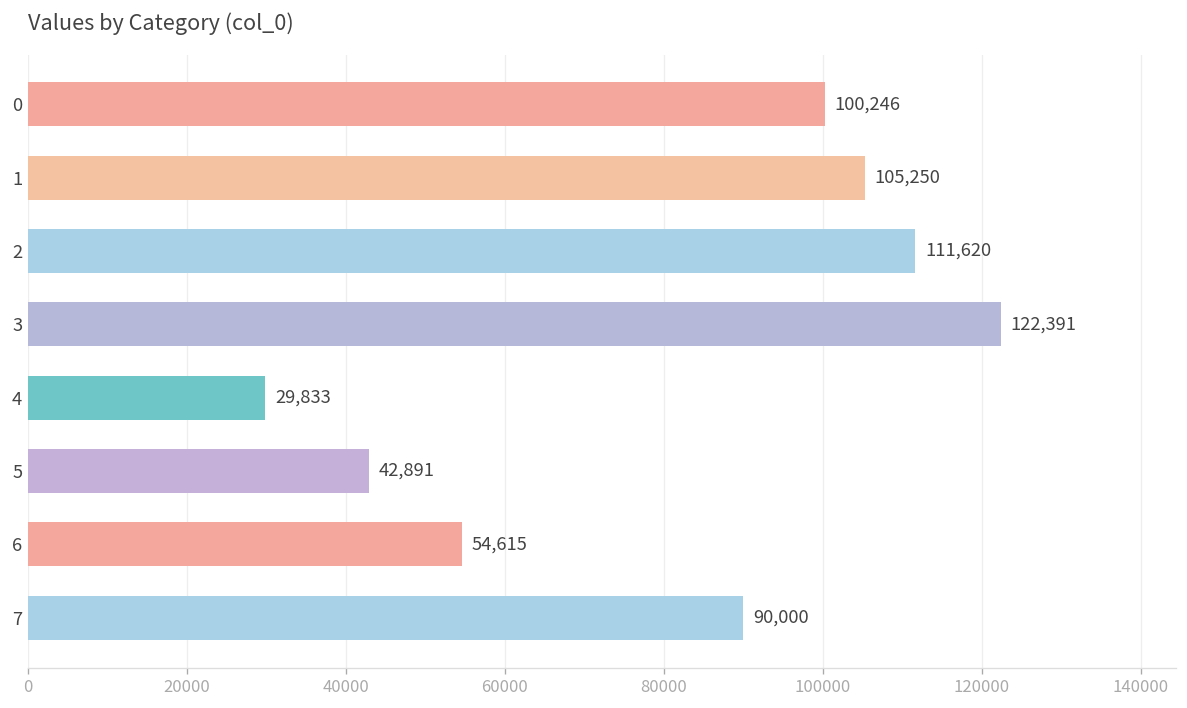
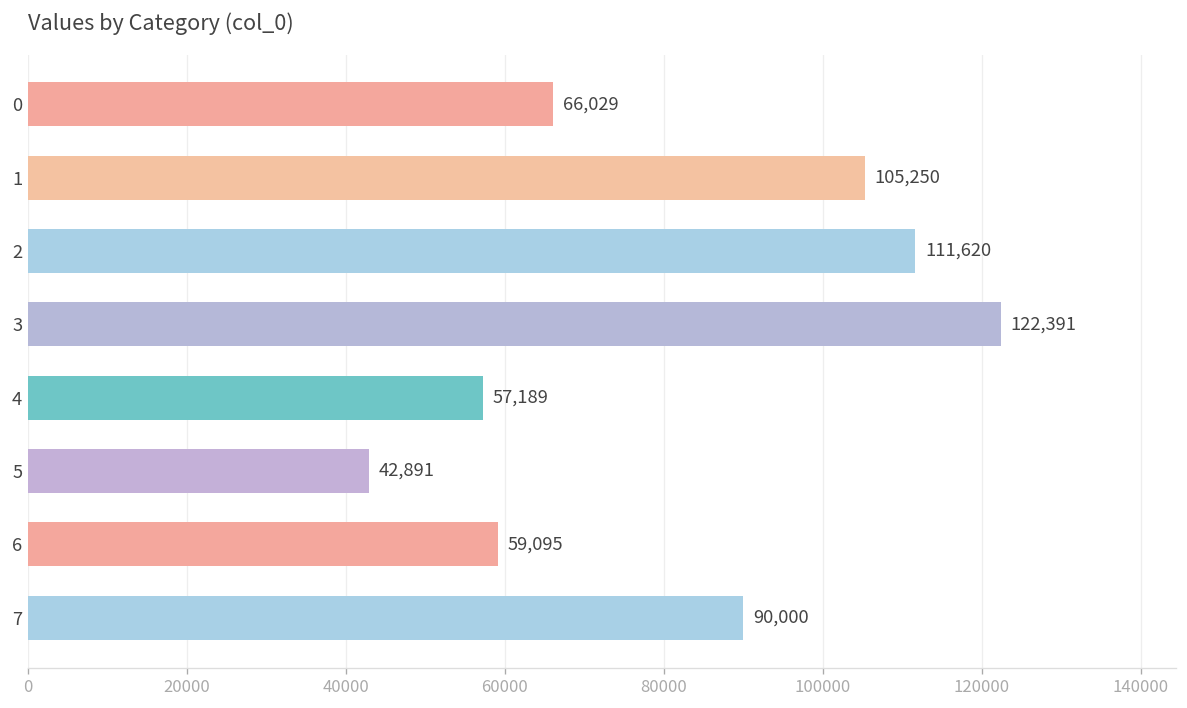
  {
-   "0": "100,246",
+   "0": "66,029",
    "2": "111,620",
    "3": "122,391",
-   "4": "29,833",
+   "4": "57,189",
    "5": "42,891",
-   "6": "54,615",
+   "6": "59,095",
    "7": "90,000"
  }
